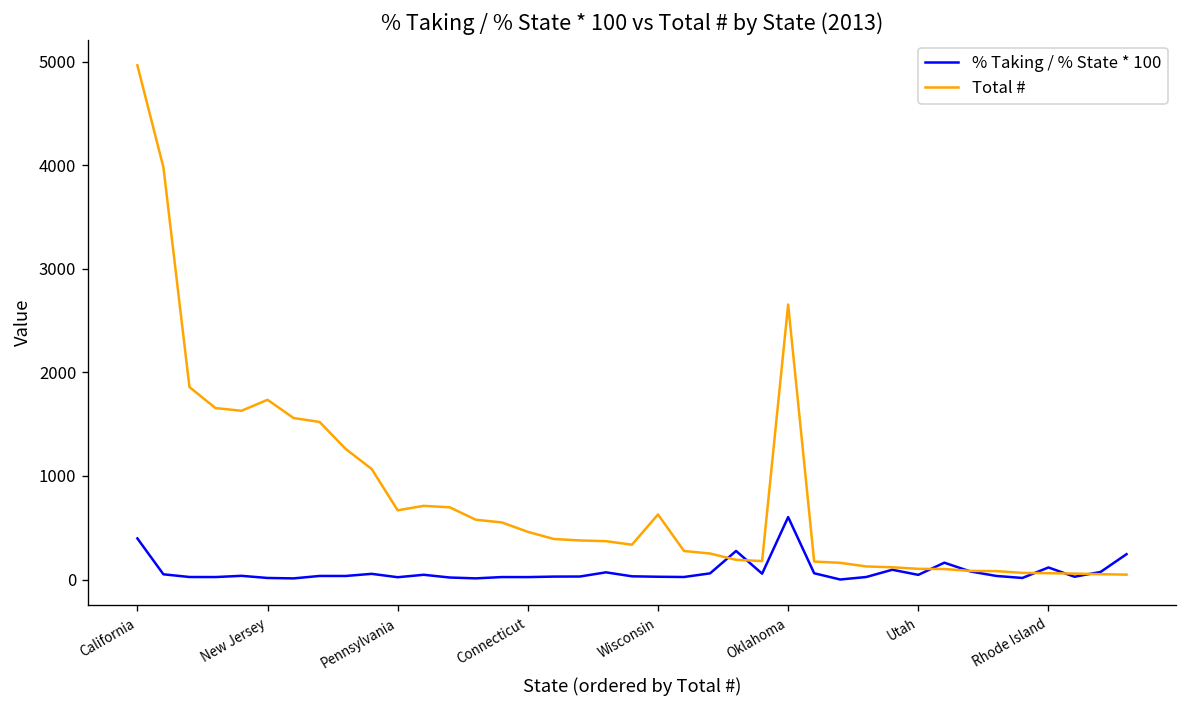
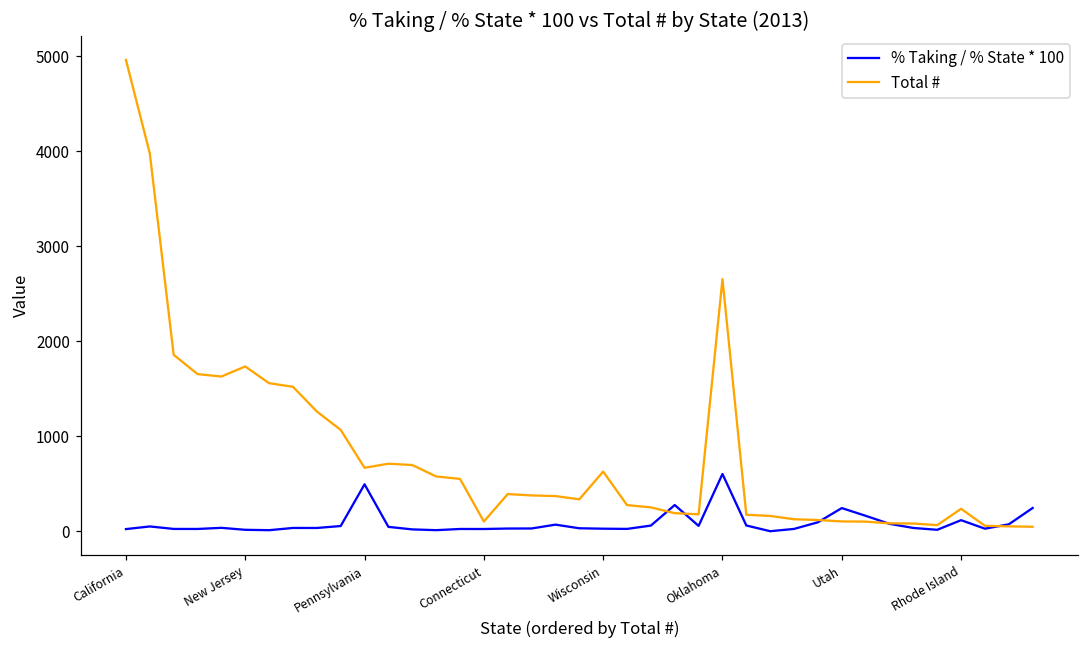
  {
    "% Taking / % State * 100": {
-     "California": 400,
+     "California": 0,
      "New Jersey": 0,
-     "Pennsylvania": 0,
+     "Pennsylvania": 500,
      "Connecticut": 0,
      "Wisconsin": 0,
      "Oklahoma": 600,
-     "Utah": 0,
+     "Utah": 200,
      "Rhode Island": 100
    },
    "Total #": {
      "California": 5000,
      "New Jersey": 1700,
      "Pennsylvania": 700,
-     "Connecticut": 500,
+     "Connecticut": 100,
      "Wisconsin": 600,
      "Oklahoma": 2700,
      "Utah": 100,
-     "Rhode Island": 100
+     "Rhode Island": 200
    }
  }
